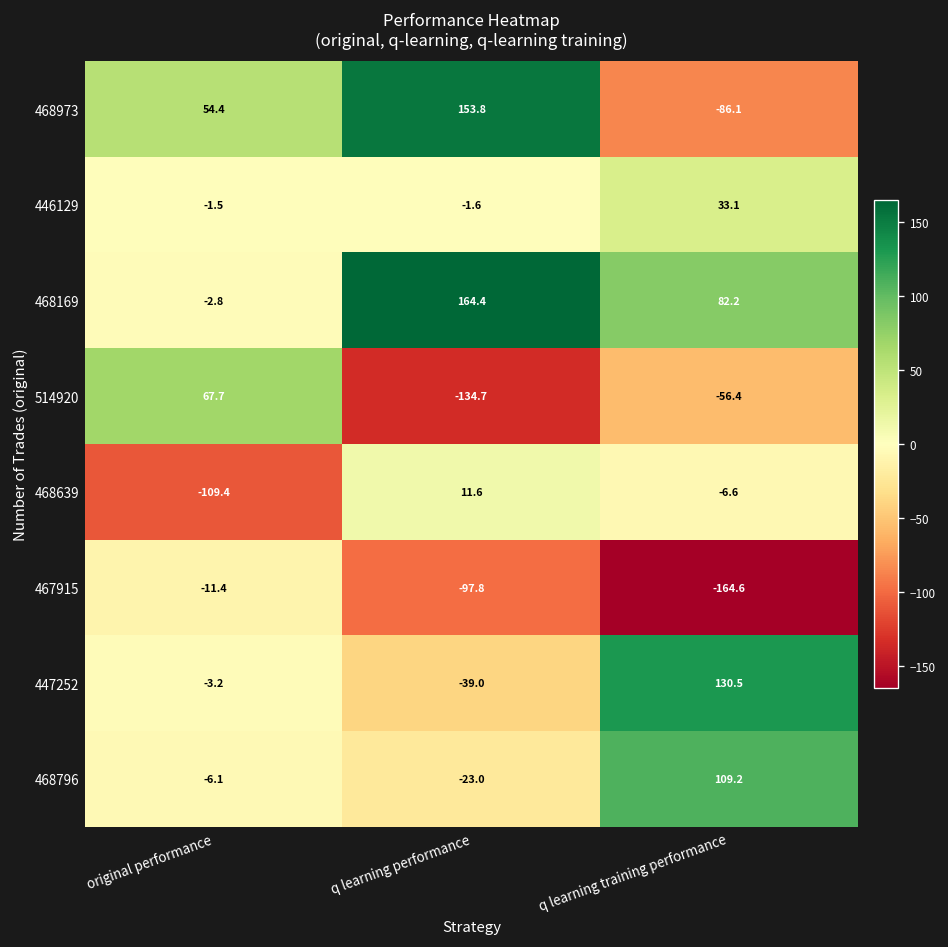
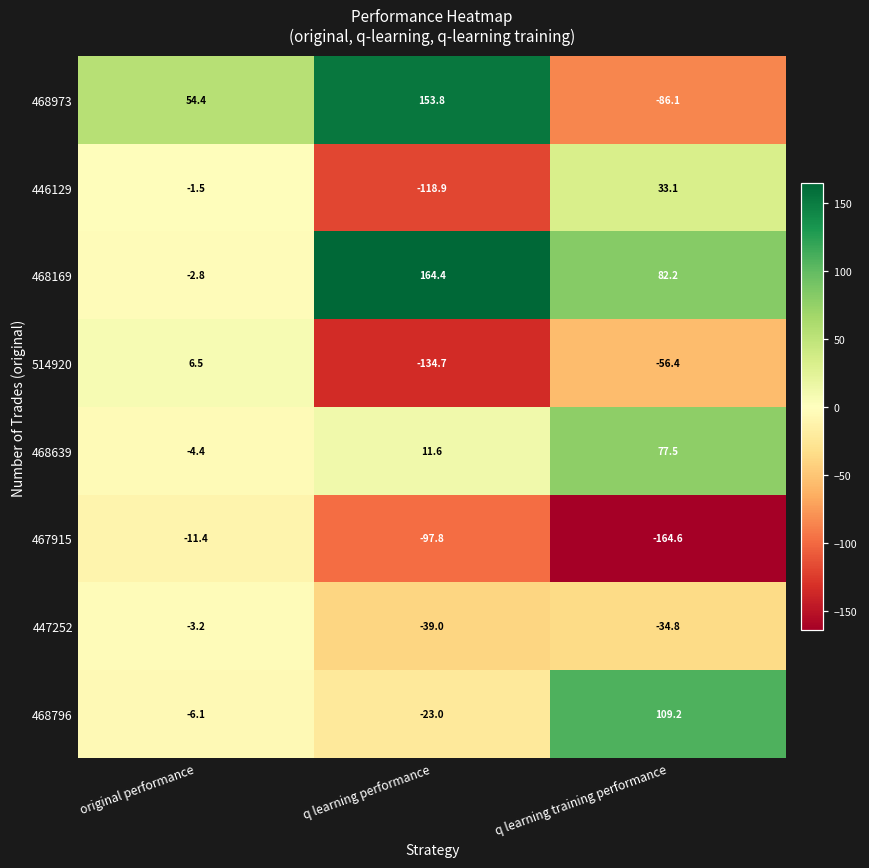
  {
    "468973": {
      "original performance": 54.4,
      "q learning performance": 153.8,
      "q learning training performance": -86.1
    },
    "446129": {
      "original performance": -1.5,
-     "q learning performance": -1.6,
+     "q learning performance": -118.9,
      "q learning training performance": 33.1
    },
    "468169": {
      "original performance": -2.8,
      "q learning performance": 164.4,
      "q learning training performance": 82.2
    },
    "514920": {
-     "original performance": 67.7,
+     "original performance": 6.5,
      "q learning performance": -134.7,
      "q learning training performance": -56.4
    },
    "468639": {
-     "original performance": -109.4,
+     "original performance": -4.4,
      "q learning performance": 11.6,
-     "q learning training performance": -6.6
+     "q learning training performance": 77.5
    },
    "467915": {
      "original performance": -11.4,
      "q learning performance": -97.8,
      "q learning training performance": -164.6
    },
    "447252": {
      "original performance": -3.2,
      "q learning performance": -39.0,
-     "q learning training performance": 130.5
+     "q learning training performance": -34.8
    },
    "468796": {
      "original performance": -6.1,
      "q learning performance": -23.0,
      "q learning training performance": 109.2
    }
  }
